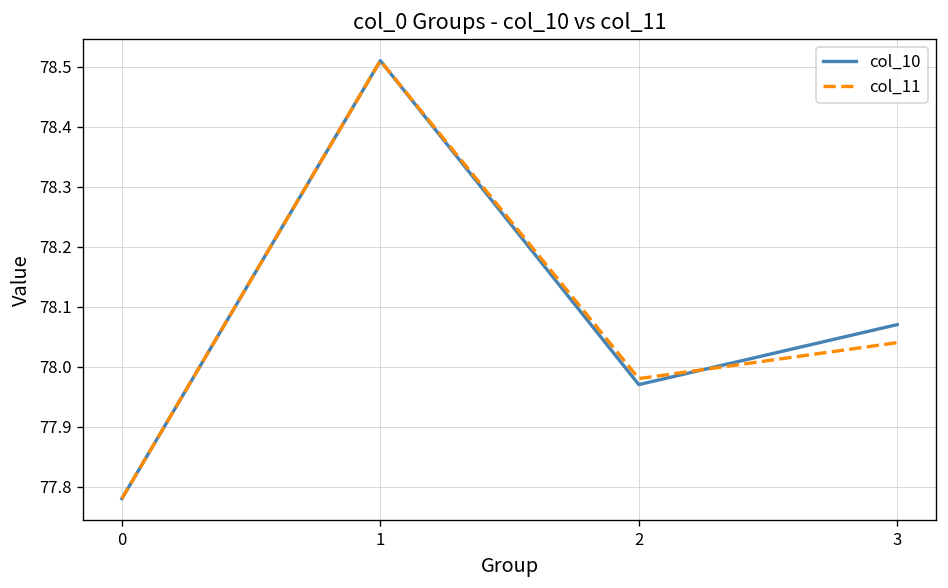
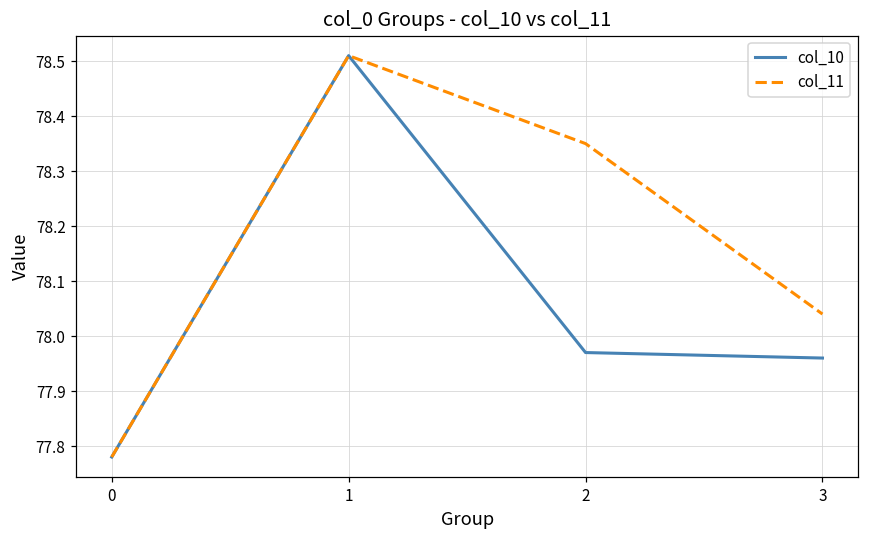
  {
    "col_10": {
      "2": 77.97,
-     "3": 78.07
+     "3": 77.96
    },
    "col_11": {
-     "2": 77.98,
+     "2": 78.35,
      "3": 78.04
    }
  }
